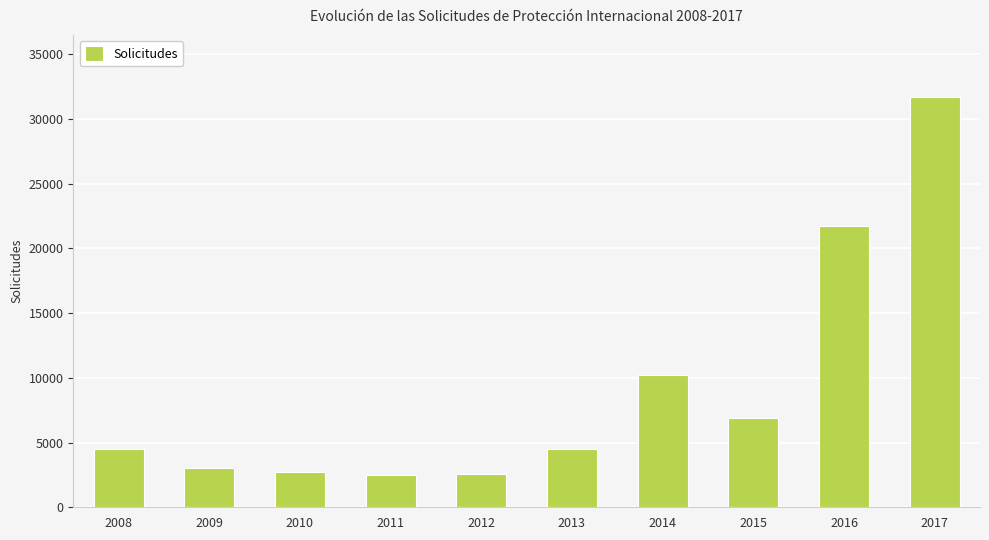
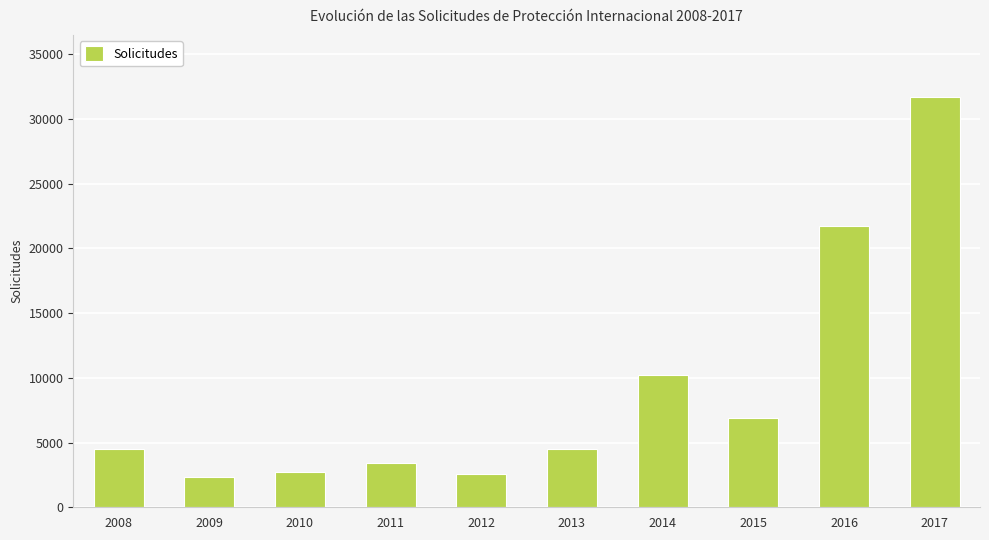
  {
    "2008": 4500,
-   "2009": 3000,
+   "2009": 2300,
    "2010": 2700,
-   "2011": 2500,
+   "2011": 3400,
    "2012": 2600,
    "2013": 4500,
    "2014": 10200,
    "2015": 6900,
    "2016": 21700,
    "2017": 31700
  }
